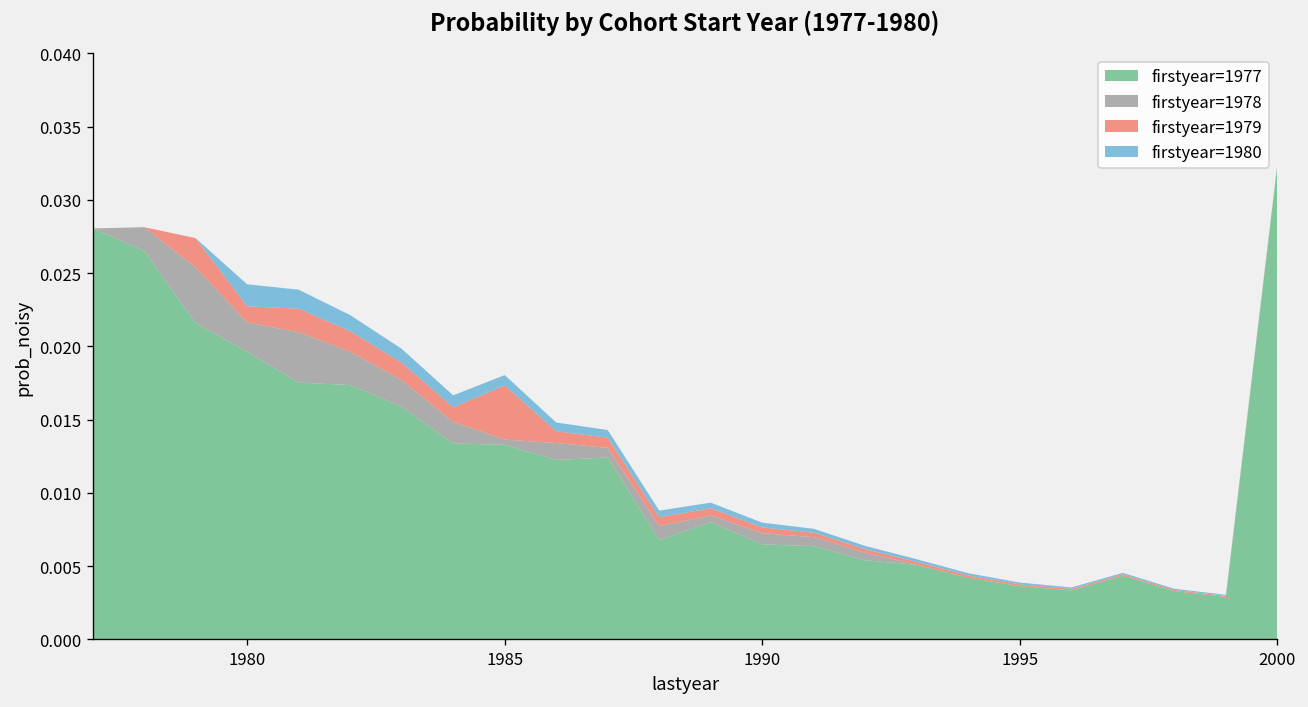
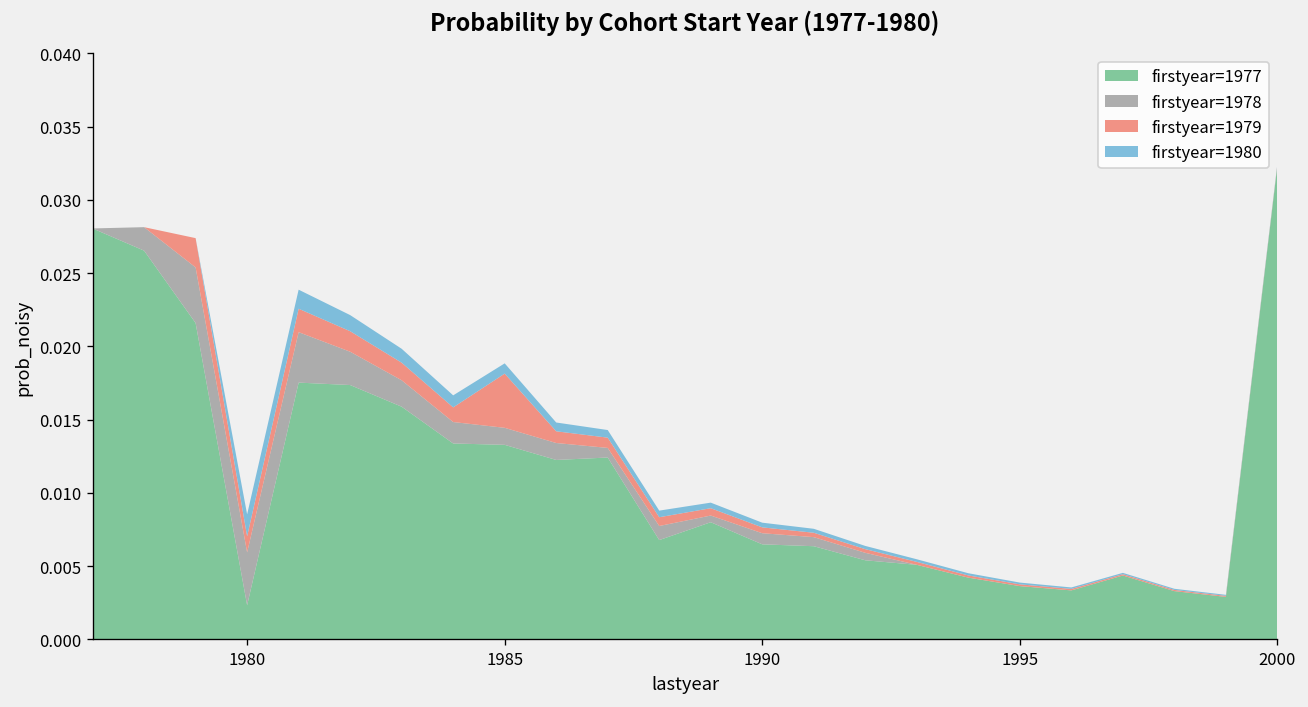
  {
    "firstyear=1977": {
-     "1980": 0.0196,
+     "1980": 0.0023,
      "1985": 0.0133,
      "1990": 0.0065
    },
    "firstyear=1978": {
-     "1980": 0.0020,
-     "1985": 0.0004,
+     "1980": 0.0036,
+     "1985": 0.0012,
      "1990": 0.0008
    },
    "firstyear=1979": {
      "1980": 0.0011,
      "1985": 0.0037,
      "1990": 0.0004
    },
    "firstyear=1980": {
      "1980": 0.0015,
      "1985": 0.0007,
      "1990": 0.0003
    }
  }
